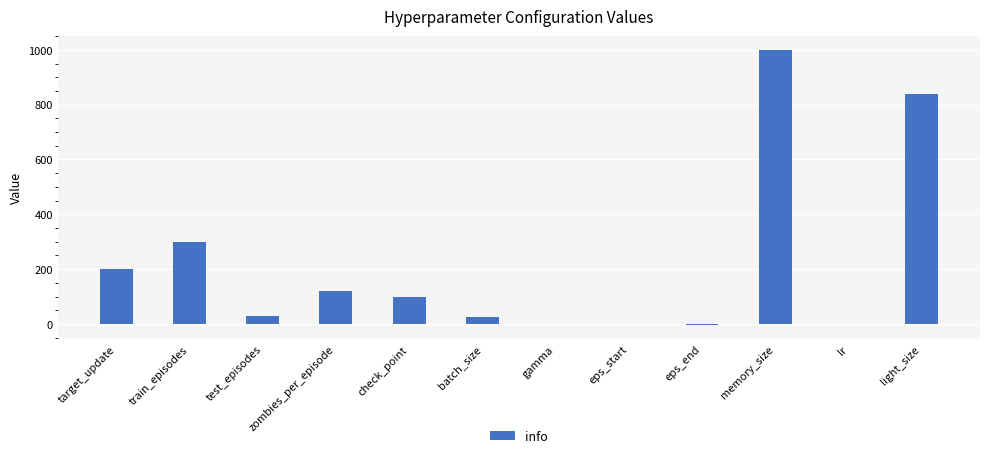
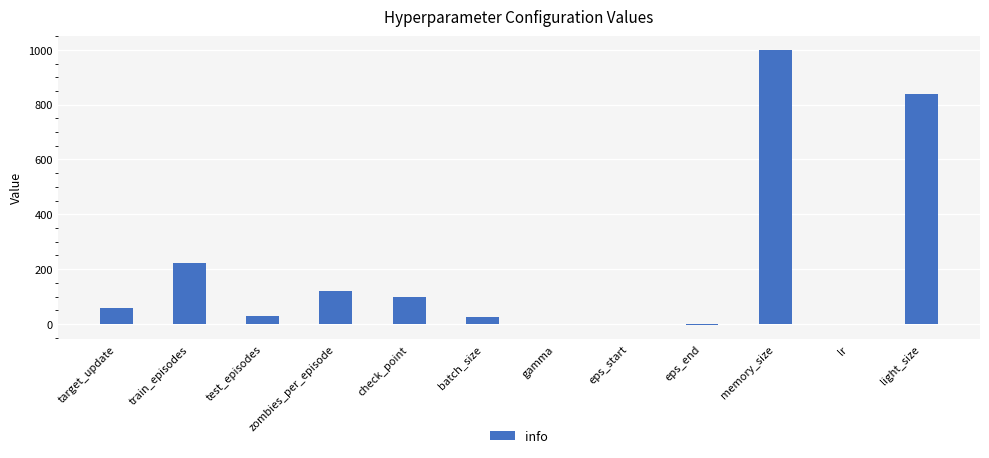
  {
-   "target_update": 200,
-   "train_episodes": 300,
+   "target_update": 60,
+   "train_episodes": 220,
    "test_episodes": 30,
    "zombies_per_episode": 120,
    "check_point": 100,
    "batch_size": 20,
    "memory_size": 1000,
    "light_size": 840
  }
